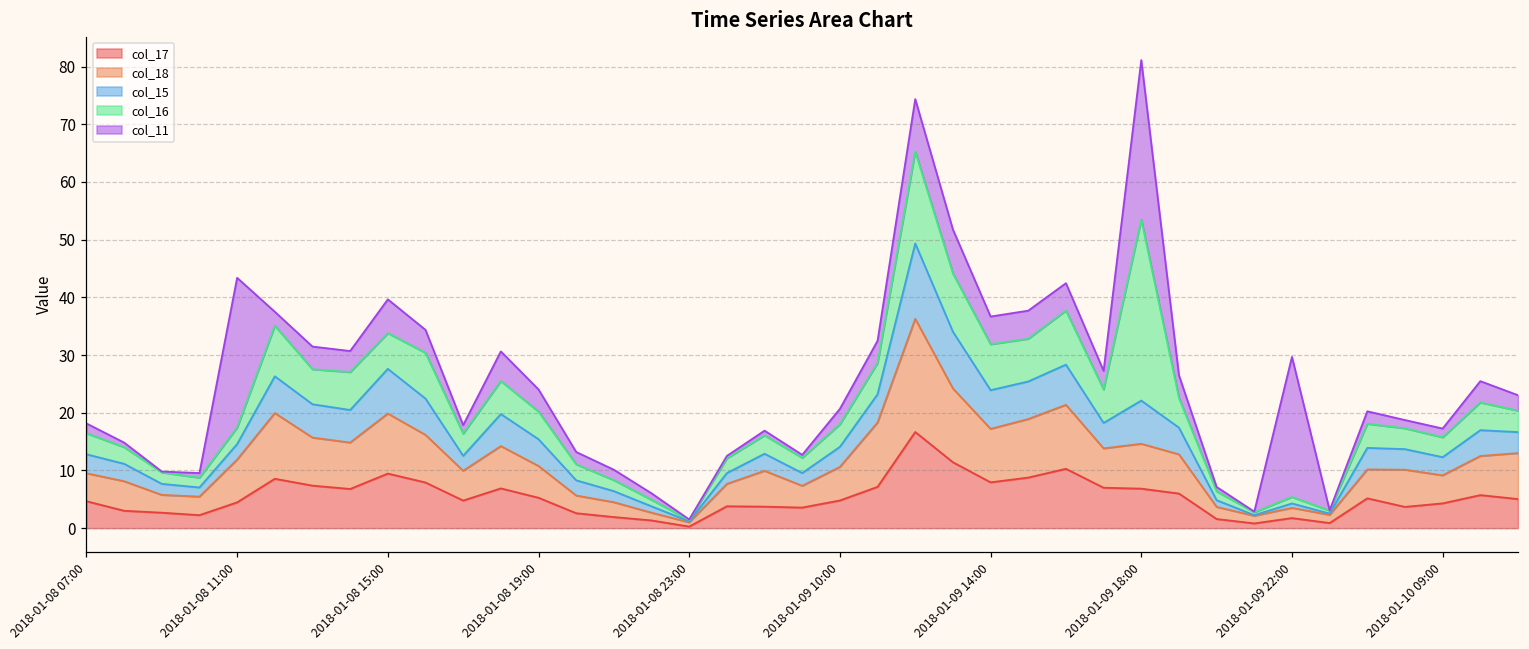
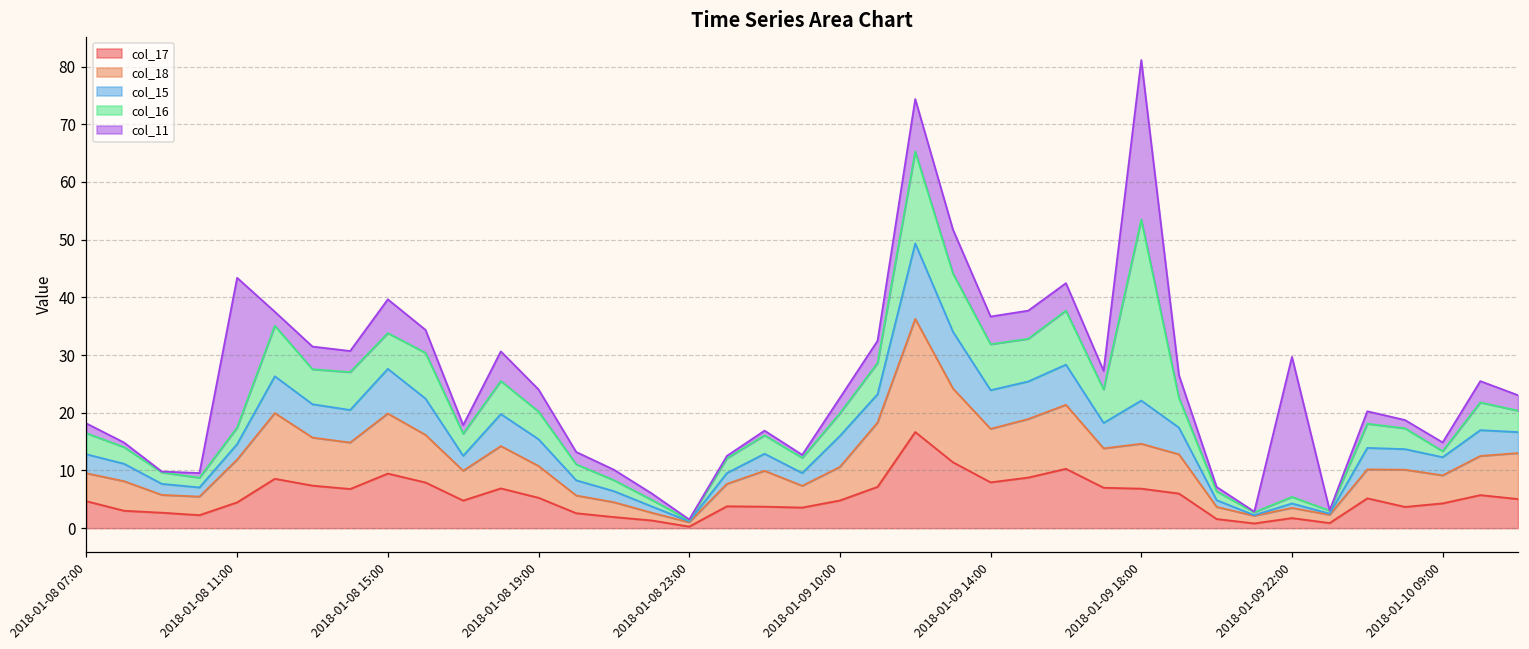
  {
    "col_15": {
      "2018-01-08 07:00": 3,
      "2018-01-08 11:00": 3,
      "2018-01-08 15:00": 8,
      "2018-01-08 19:00": 5,
-     "2018-01-09 10:00": 3,
+     "2018-01-09 10:00": 5,
      "2018-01-09 14:00": 7,
      "2018-01-09 18:00": 7,
      "2018-01-09 22:00": 1,
      "2018-01-10 09:00": 3
    },
    "col_16": {
      "2018-01-08 07:00": 4,
      "2018-01-08 11:00": 3,
      "2018-01-08 15:00": 6,
      "2018-01-08 19:00": 5,
      "2018-01-09 10:00": 4,
      "2018-01-09 14:00": 8,
      "2018-01-09 18:00": 31,
      "2018-01-09 22:00": 1,
-     "2018-01-10 09:00": 3
+     "2018-01-10 09:00": 1
    },
    "col_11": {
      "2018-01-08 07:00": 2,
      "2018-01-08 11:00": 26,
      "2018-01-08 15:00": 6,
      "2018-01-08 19:00": 4,
      "2018-01-09 10:00": 3,
      "2018-01-09 14:00": 5,
      "2018-01-09 18:00": 28,
      "2018-01-09 22:00": 24,
      "2018-01-10 09:00": 2
    }
  }
